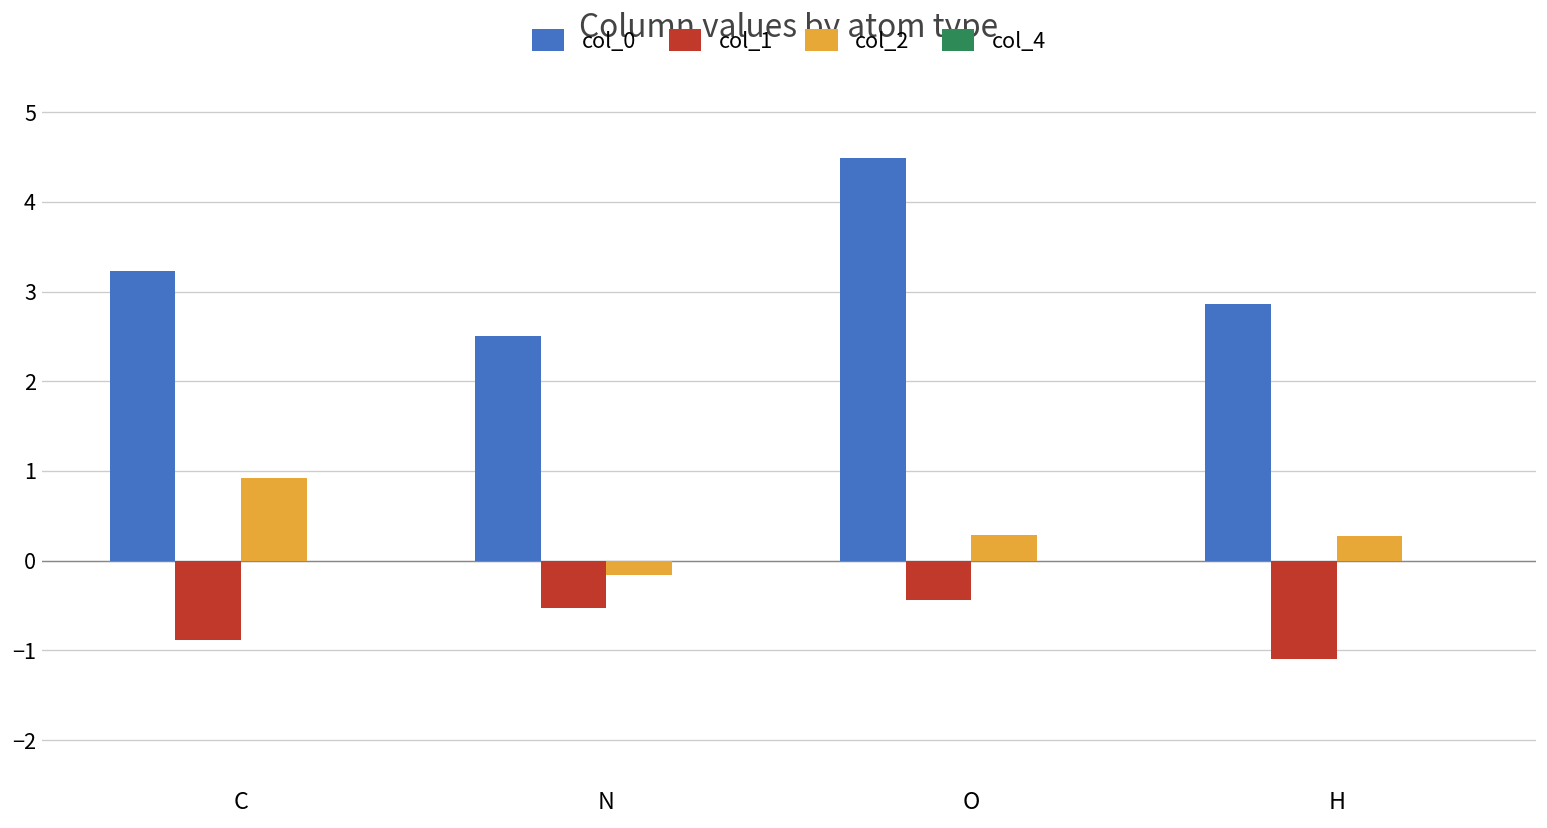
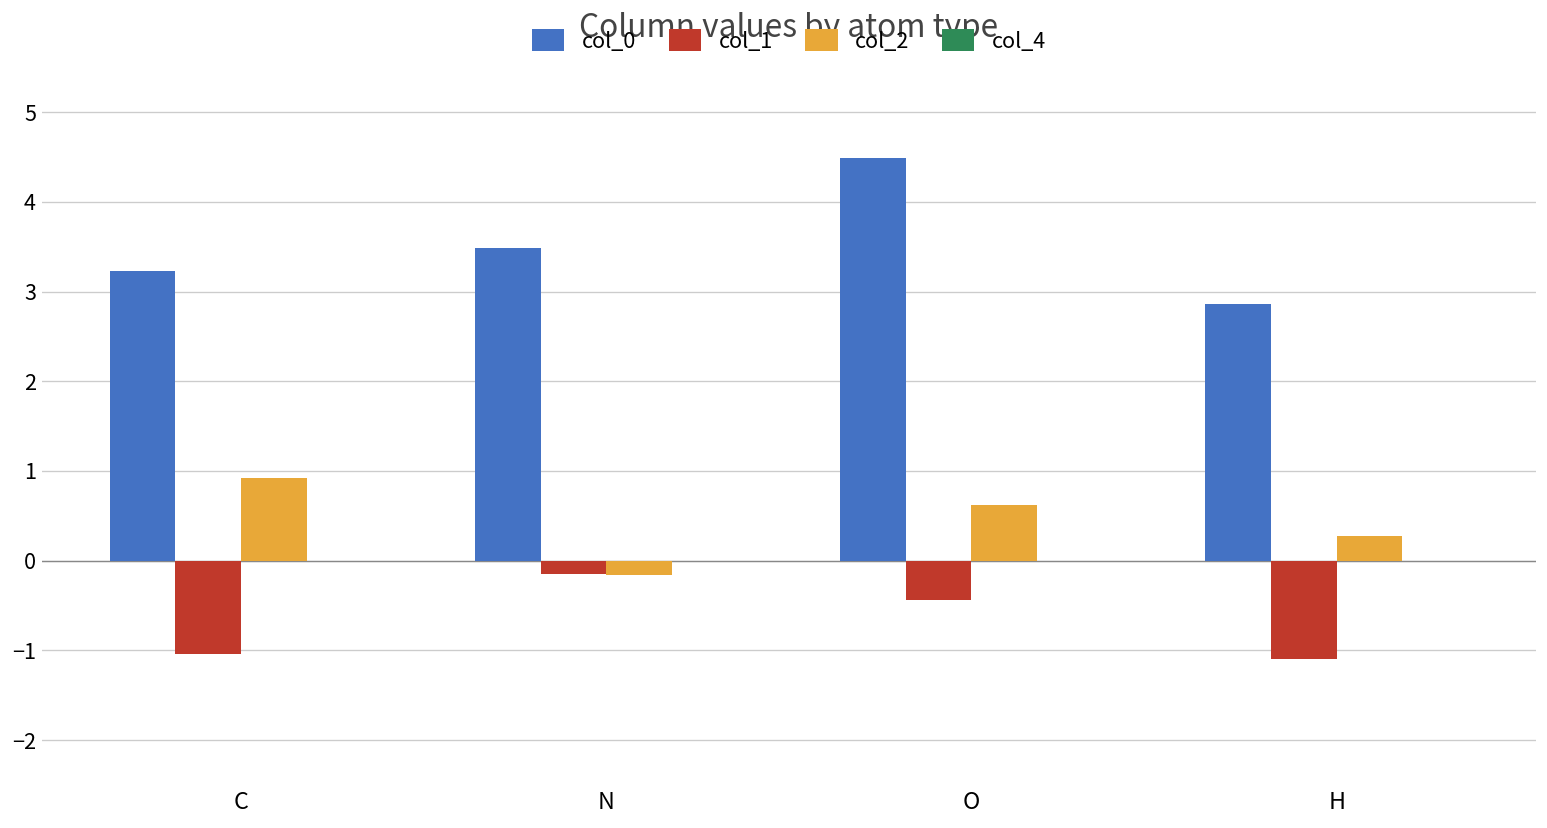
  {
    "col_0": {
      "C": 3.2,
-     "N": 2.5,
+     "N": 3.5,
      "O": 4.5,
      "H": 2.9
    },
    "col_1": {
-     "C": -0.9,
-     "N": -0.5,
+     "C": -1.0,
+     "N": -0.1,
      "O": -0.4,
      "H": -1.1
    },
    "col_2": {
      "C": 0.9,
      "N": -0.2,
-     "O": 0.3,
+     "O": 0.6,
      "H": 0.3
    },
    "col_4": {
      "C": 0.0,
      "N": 0.0,
      "O": 0.0,
      "H": 0.0
    }
  }
